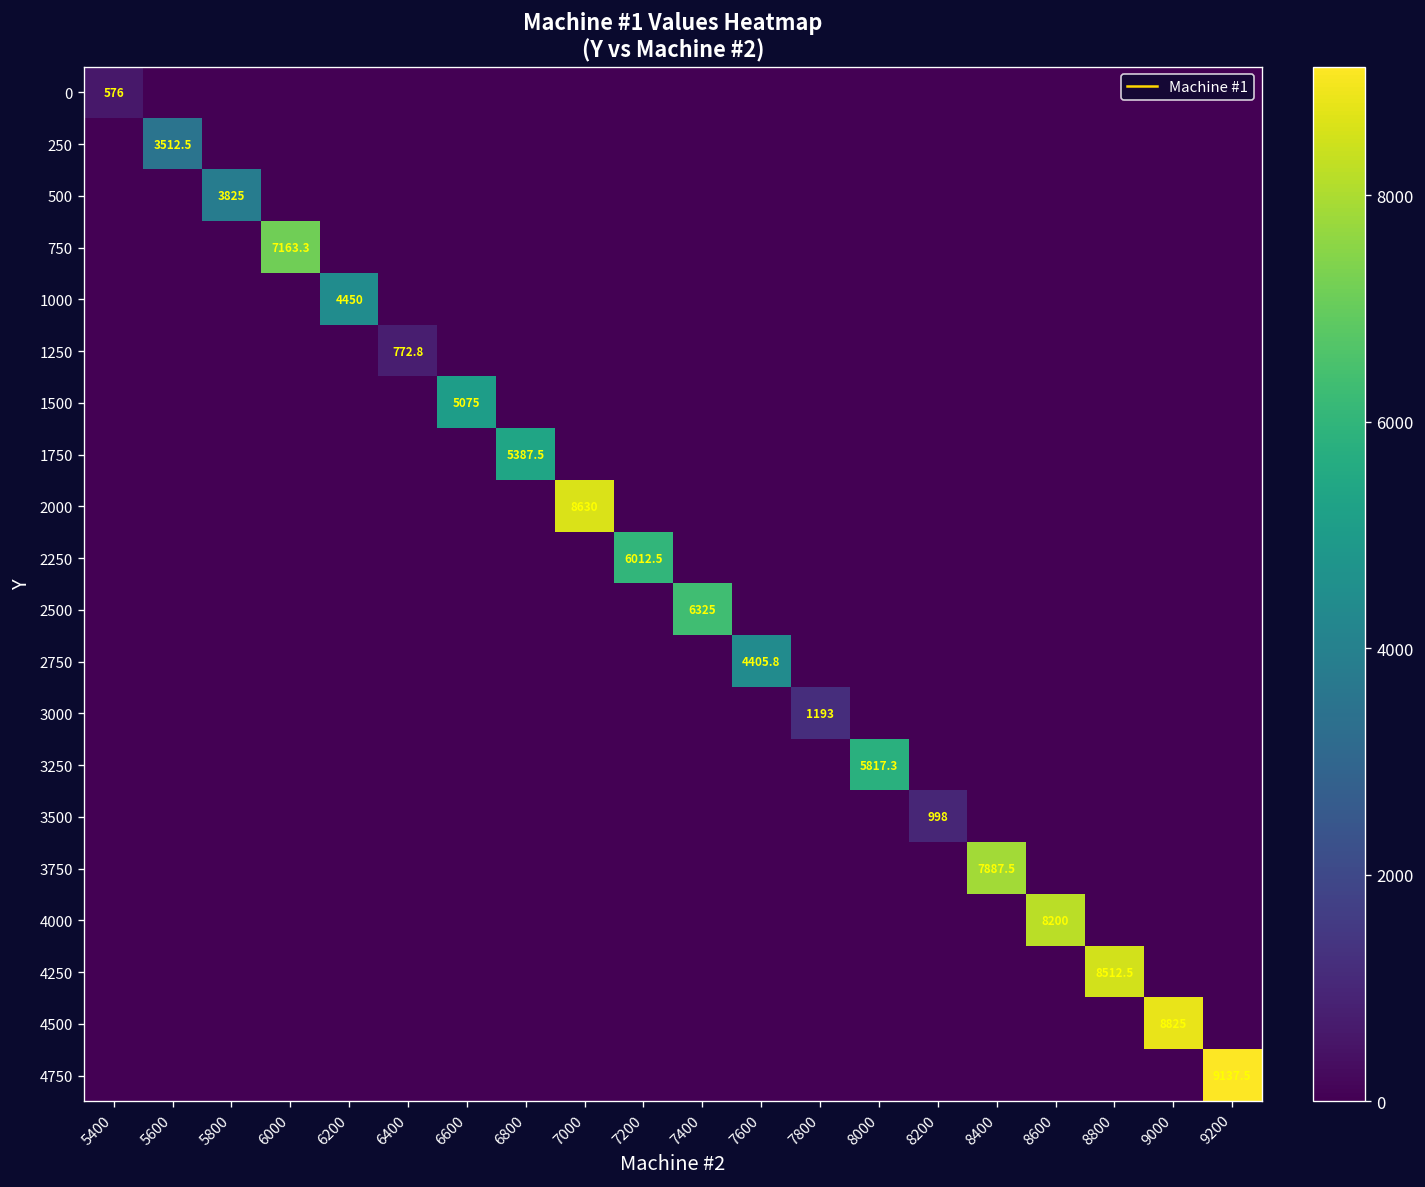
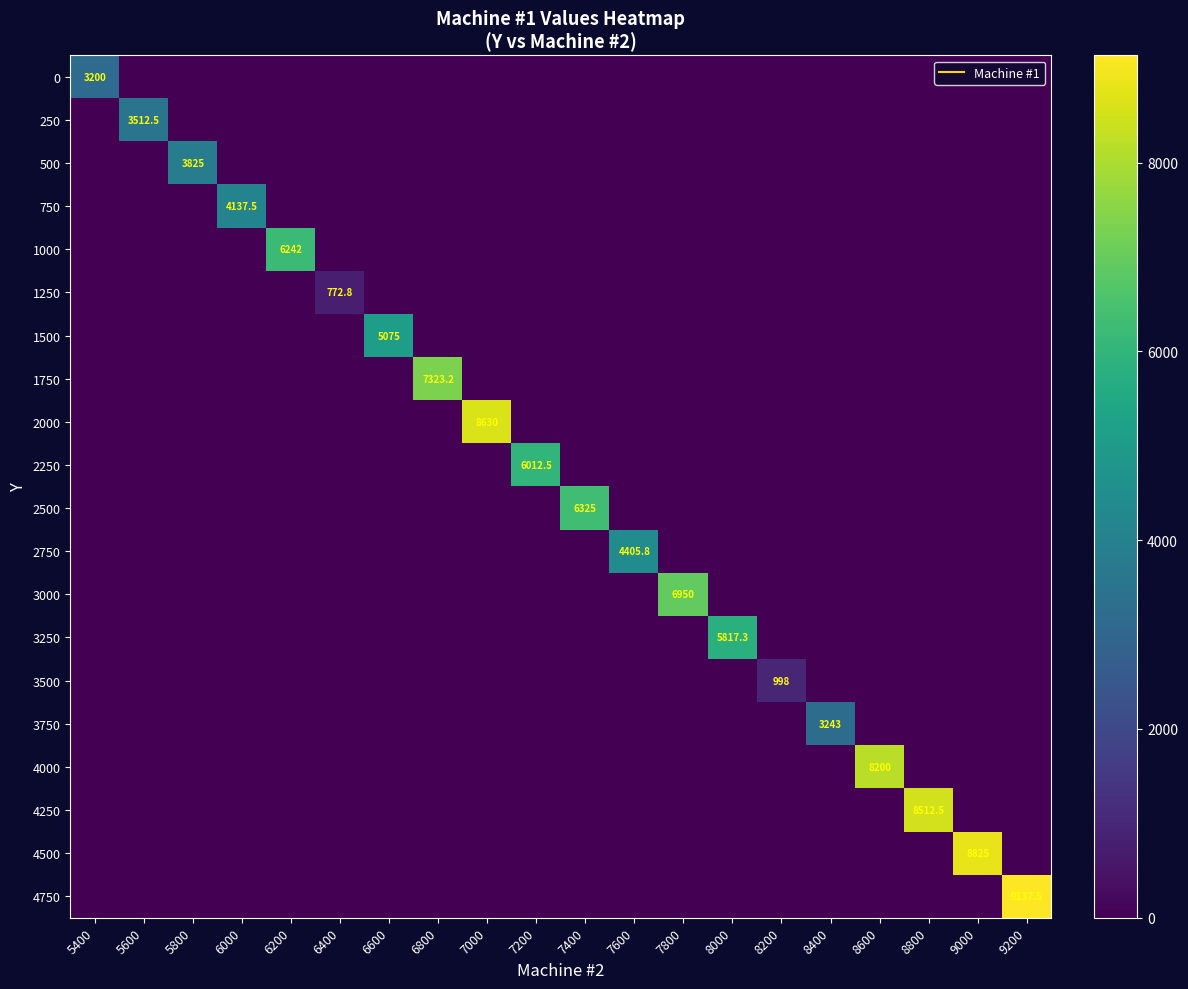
  {
    "0": {
-     "5400": 576
+     "5400": 3200
    },
    "250": {
      "5600": 3512.5
    },
    "500": {
      "5800": 3825
    },
    "750": {
-     "6000": 7163.3
+     "6000": 4137.5
    },
    "1000": {
-     "6200": 4450
+     "6200": 6242
    },
    "1250": {
      "6400": 772.8
    },
    "1500": {
      "6600": 5075
    },
    "1750": {
-     "6800": 5387.5
+     "6800": 7323.2
    },
    "2250": {
      "7200": 6012.5
    },
    "2500": {
      "7400": 6325
    },
    "2750": {
      "7600": 4405.8
    },
    "3000": {
-     "7800": 1193
+     "7800": 6950
    },
    "3250": {
      "8000": 5817.3
    },
    "3500": {
      "8200": 998
    },
    "3750": {
-     "8400": 7887.5
+     "8400": 3243
    },
    "4000": {
      "8600": 8200
    }
  }
